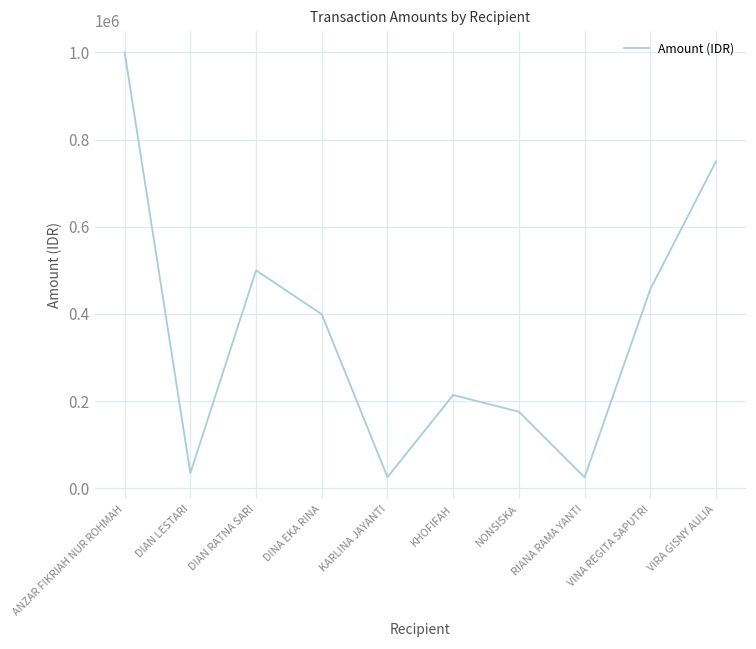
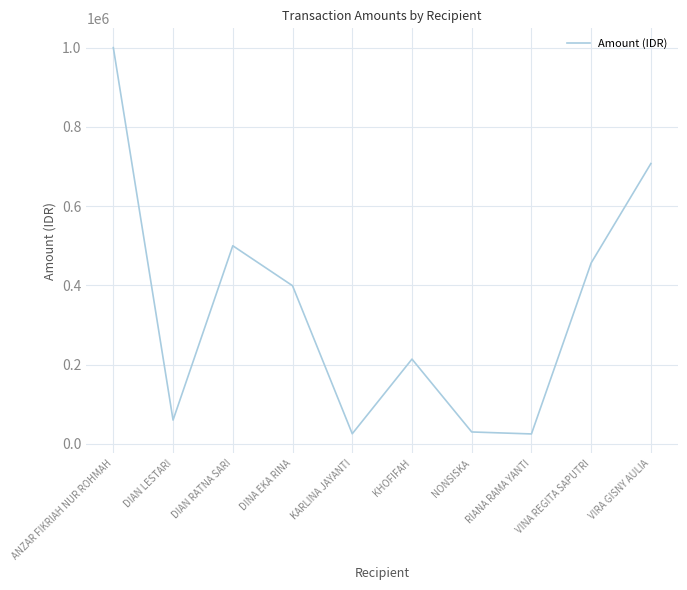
  {
    "ANZAR FIKRIAH NUR ROHMAH": 1000000,
-   "DIAN LESTARI": 30000,
+   "DIAN LESTARI": 60000,
    "DIAN RATNA SARI": 500000,
    "DINA EKA RINA": 400000,
    "KARLINA JAYANTI": 30000,
    "KHOFIFAH": 210000,
-   "NONSISKA": 180000,
+   "NONSISKA": 30000,
    "RIANA RAMA YANTI": 30000,
    "VINA REGITA SAPUTRI": 460000,
-   "VIRA GISNY AULIA": 750000
+   "VIRA GISNY AULIA": 710000
  }
